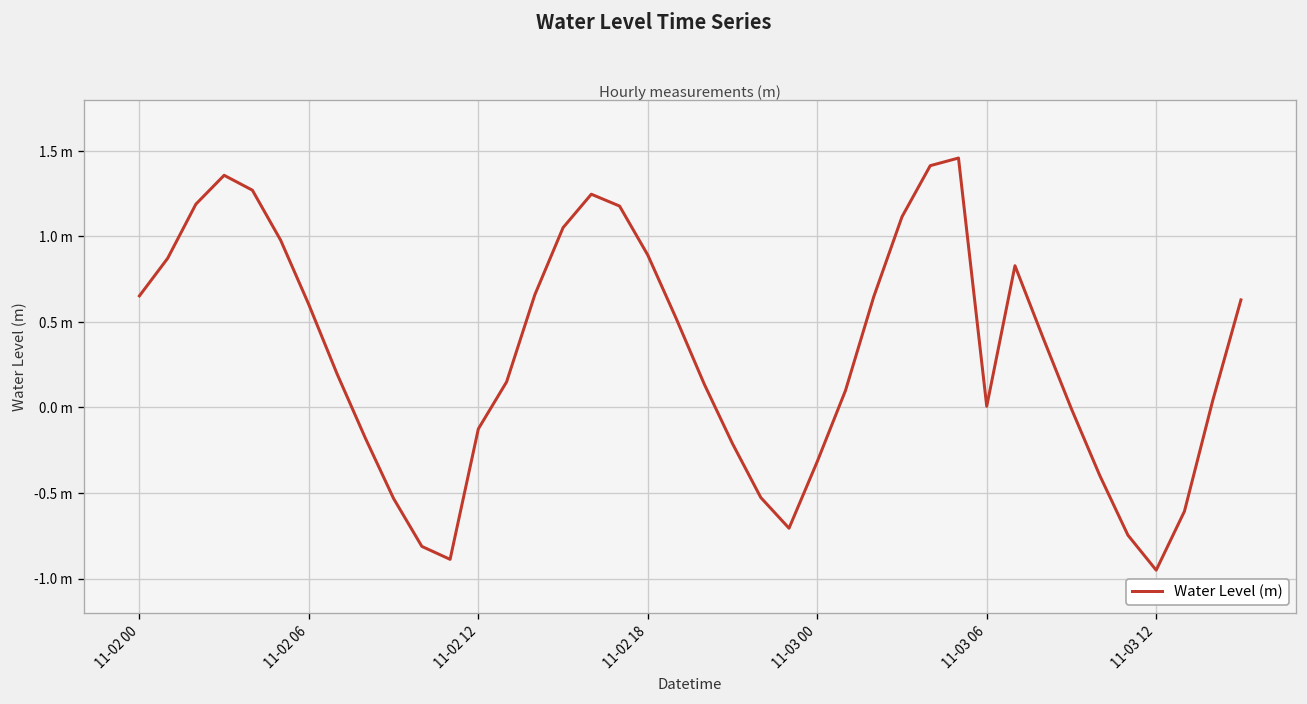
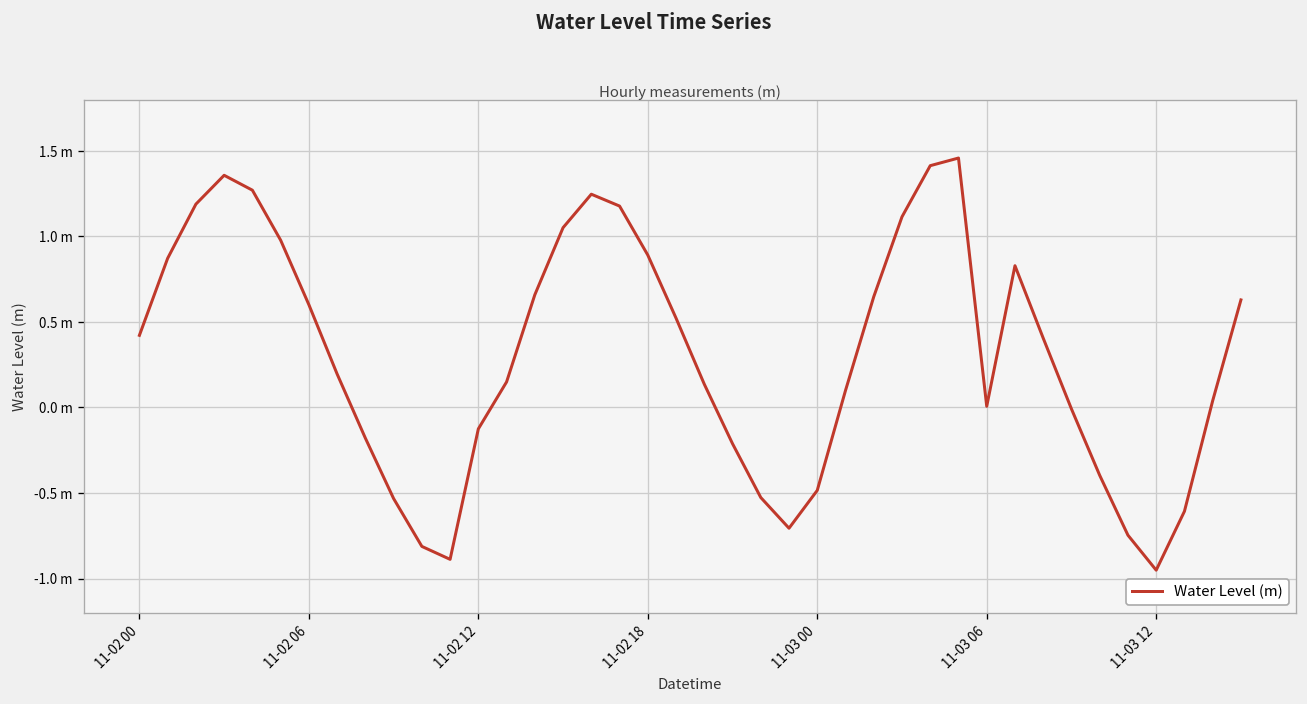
  {
-   "11-02 00": "0.65 m",
+   "11-02 00": "0.42 m",
    "11-02 06": "0.60 m",
    "11-02 12": "-0.13 m",
    "11-02 18": "0.89 m",
-   "11-03 00": "-0.32 m",
+   "11-03 00": "-0.48 m",
    "11-03 06": "0.01 m",
    "11-03 12": "-0.95 m"
  }
